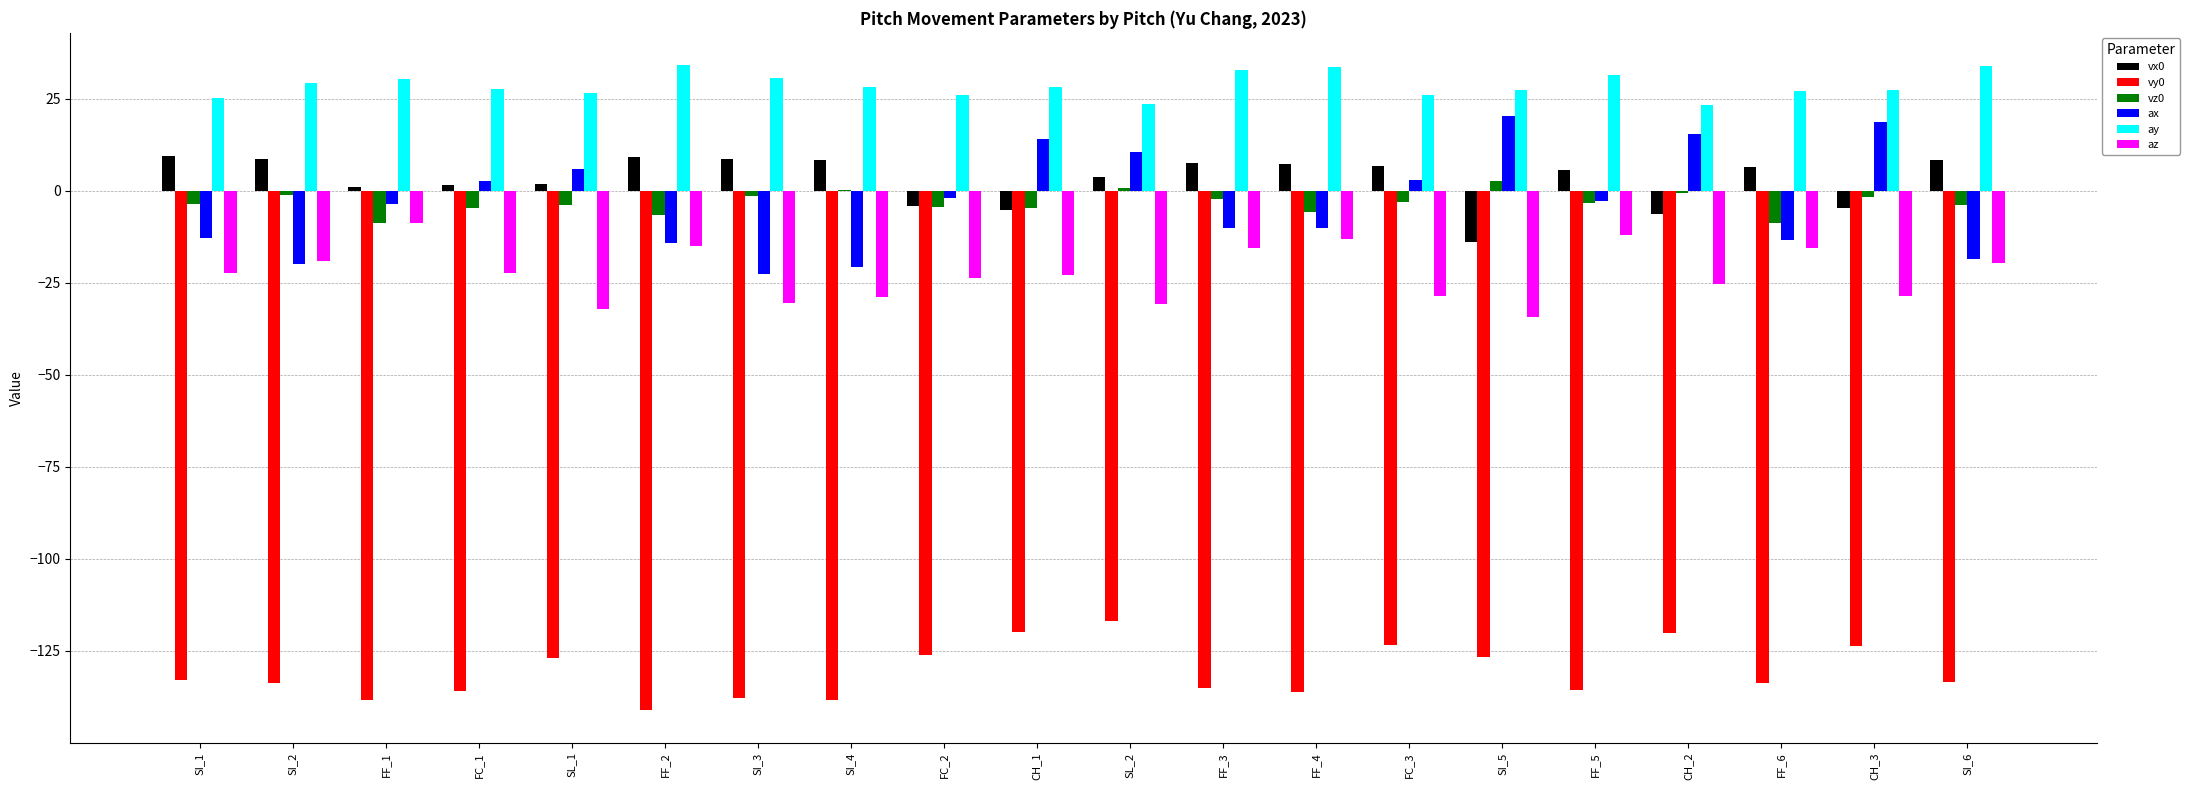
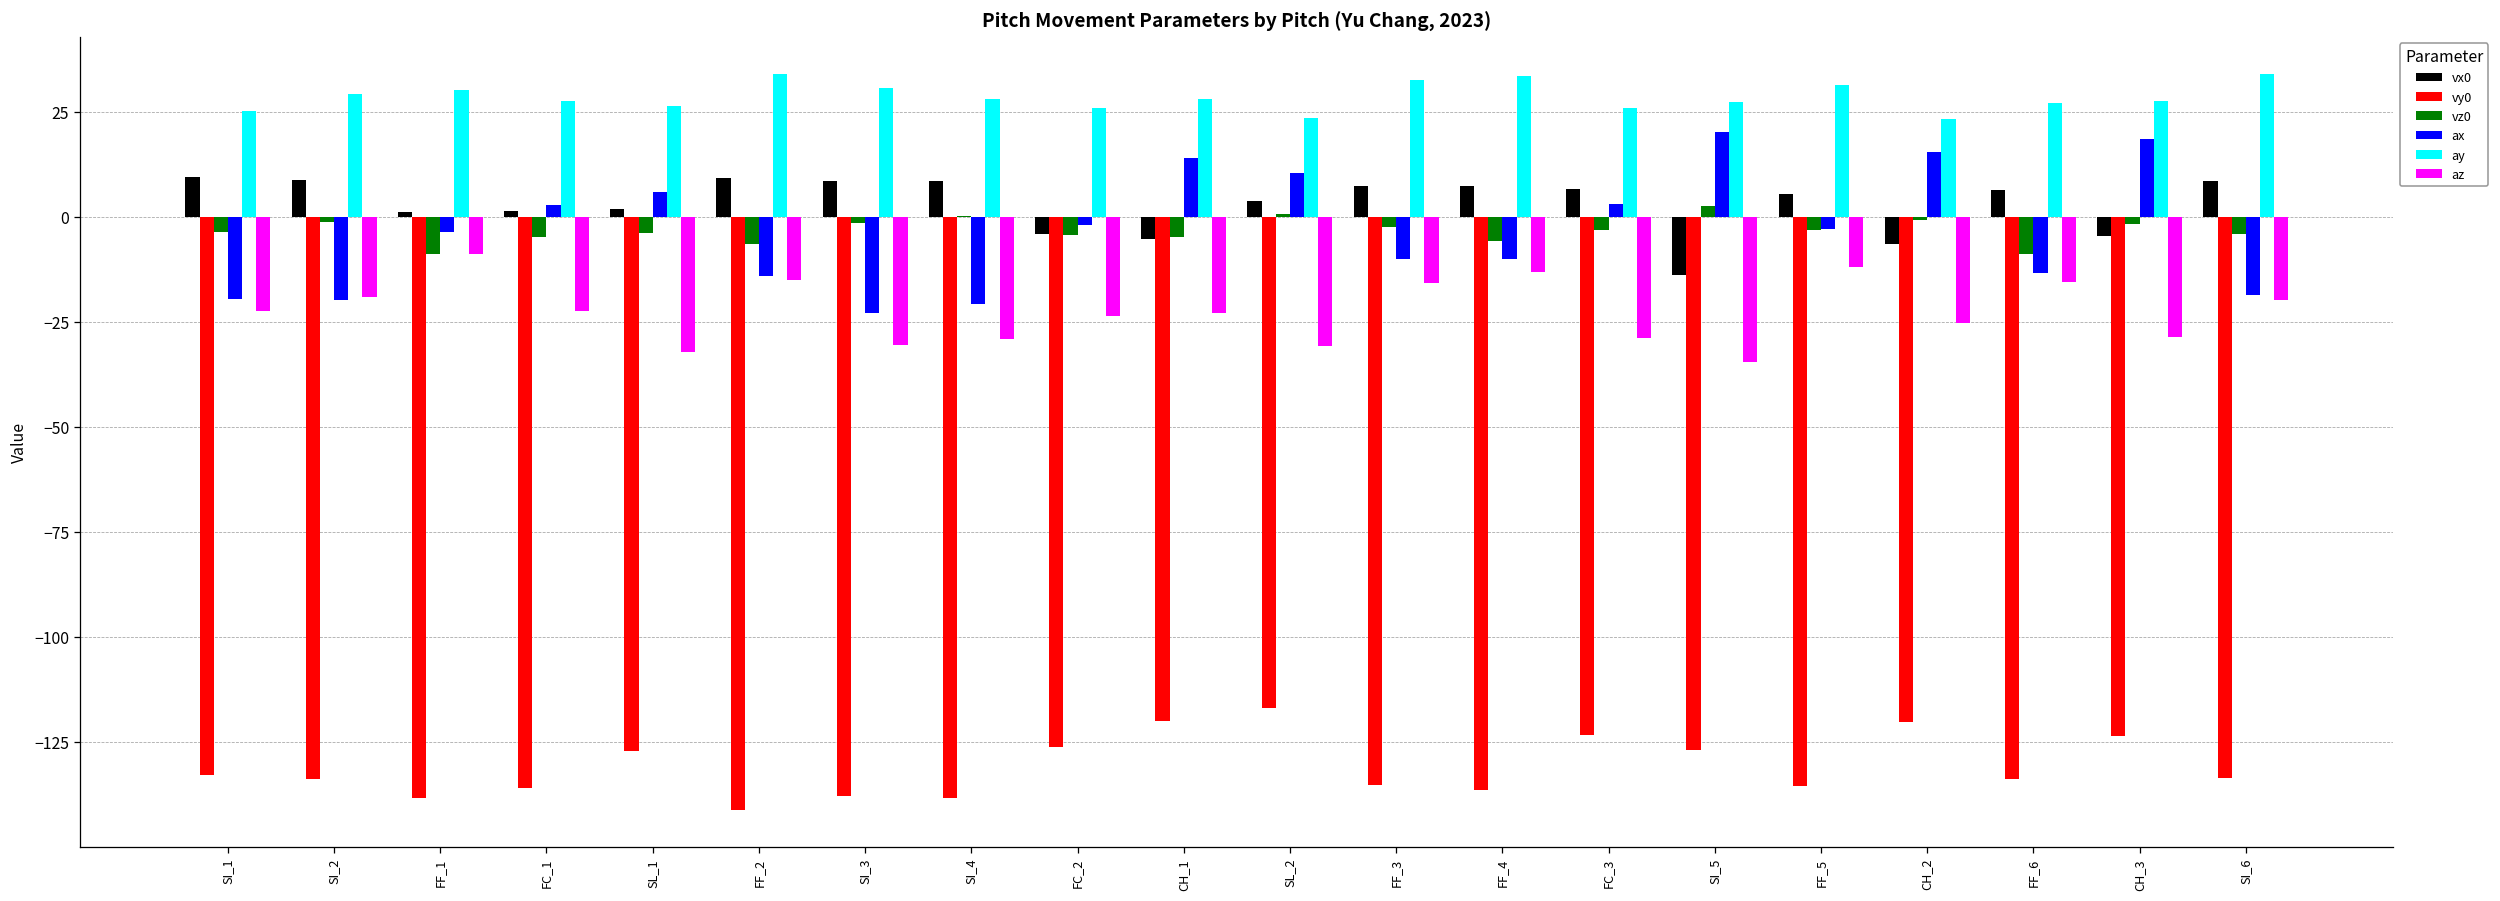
  {
    "vx0": {
      "SI_1": 10,
      "SI_2": 9,
      "FF_1": 1,
      "FC_1": 1,
      "SL_1": 2,
      "FF_2": 9,
      "SI_3": 9,
      "SI_4": 8,
      "FC_2": -4,
      "CH_1": -5,
      "SL_2": 4,
      "FF_3": 7,
      "FF_4": 7,
      "FC_3": 7,
      "SI_5": -14,
      "FF_5": 6,
      "CH_2": -6,
      "FF_6": 6,
      "CH_3": -5,
      "SI_6": 8
    },
    "vy0": {
      "SI_1": -133,
      "SI_2": -134,
      "FF_1": -138,
      "FC_1": -136,
      "SL_1": -127,
      "FF_2": -141,
      "SI_3": -138,
      "SI_4": -138,
      "FC_2": -126,
      "CH_1": -120,
      "SL_2": -117,
      "FF_3": -135,
      "FF_4": -136,
      "FC_3": -123,
      "SI_5": -127,
      "FF_5": -136,
      "CH_2": -120,
      "FF_6": -134,
      "CH_3": -124,
      "SI_6": -134
    },
    "vz0": {
      "SI_1": -4,
      "SI_2": -1,
      "FF_1": -9,
      "FC_1": -5,
      "SL_1": -4,
      "FF_2": -7,
      "SI_3": -2,
      "FC_2": -4,
      "CH_1": -5,
      "SL_2": 1,
      "FF_3": -2,
      "FF_4": -6,
      "FC_3": -3,
      "SI_5": 3,
      "FF_5": -3,
      "CH_2": -1,
      "FF_6": -9,
      "CH_3": -2,
      "SI_6": -4
    },
    "ax": {
-     "SI_1": -13,
+     "SI_1": -20,
      "SI_2": -20,
      "FF_1": -4,
      "FC_1": 3,
      "SL_1": 6,
      "FF_2": -14,
      "SI_3": -23,
      "SI_4": -21,
      "FC_2": -2,
      "CH_1": 14,
      "SL_2": 10,
      "FF_3": -10,
      "FF_4": -10,
      "FC_3": 3,
      "SI_5": 20,
      "FF_5": -3,
      "CH_2": 15,
      "FF_6": -13,
      "CH_3": 19,
      "SI_6": -19
    },
    "ay": {
      "SI_1": 25,
      "SI_2": 29,
      "FF_1": 30,
      "FC_1": 28,
      "SL_1": 26,
      "FF_2": 34,
      "SI_3": 31,
      "SI_4": 28,
      "FC_2": 26,
      "CH_1": 28,
      "SL_2": 23,
      "FF_3": 33,
      "FF_4": 34,
      "FC_3": 26,
      "SI_5": 27,
      "FF_5": 31,
      "CH_2": 23,
      "FF_6": 27,
      "CH_3": 27,
      "SI_6": 34
    },
    "az": {
      "SI_1": -22,
      "SI_2": -19,
      "FF_1": -9,
      "FC_1": -22,
      "SL_1": -32,
      "FF_2": -15,
      "SI_3": -30,
      "SI_4": -29,
      "FC_2": -24,
      "CH_1": -23,
      "SL_2": -31,
      "FF_3": -16,
      "FF_4": -13,
      "FC_3": -29,
      "SI_5": -34,
      "FF_5": -12,
      "CH_2": -25,
      "FF_6": -16,
      "CH_3": -28,
      "SI_6": -20
    }
  }
